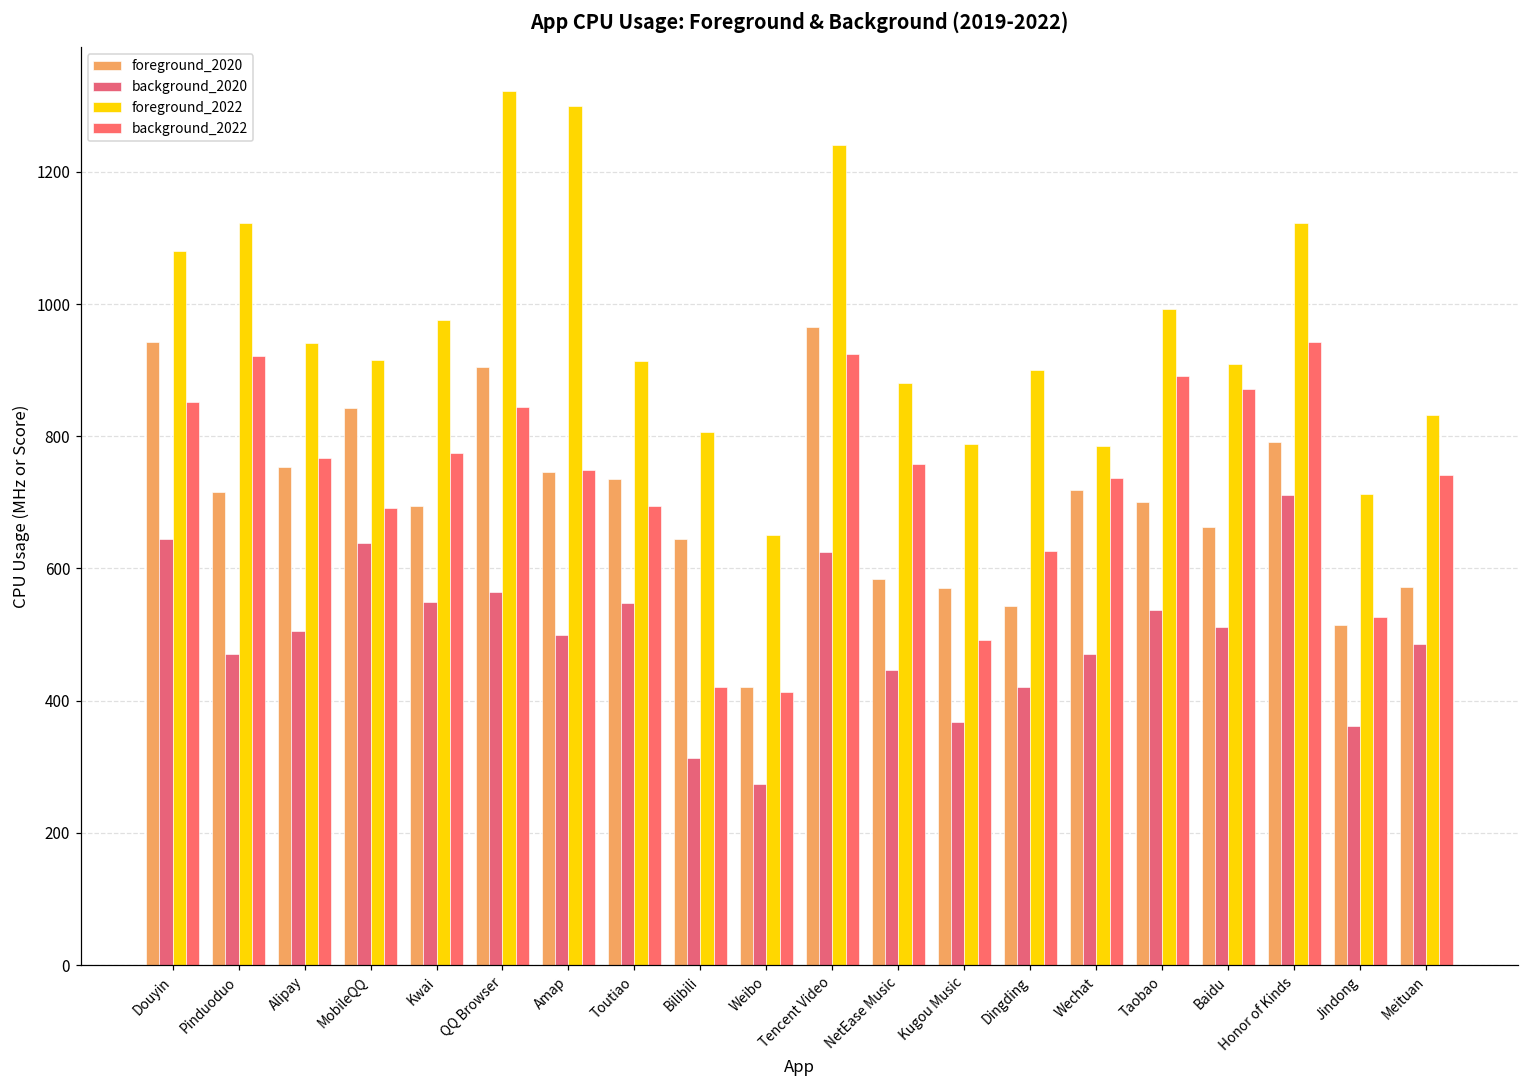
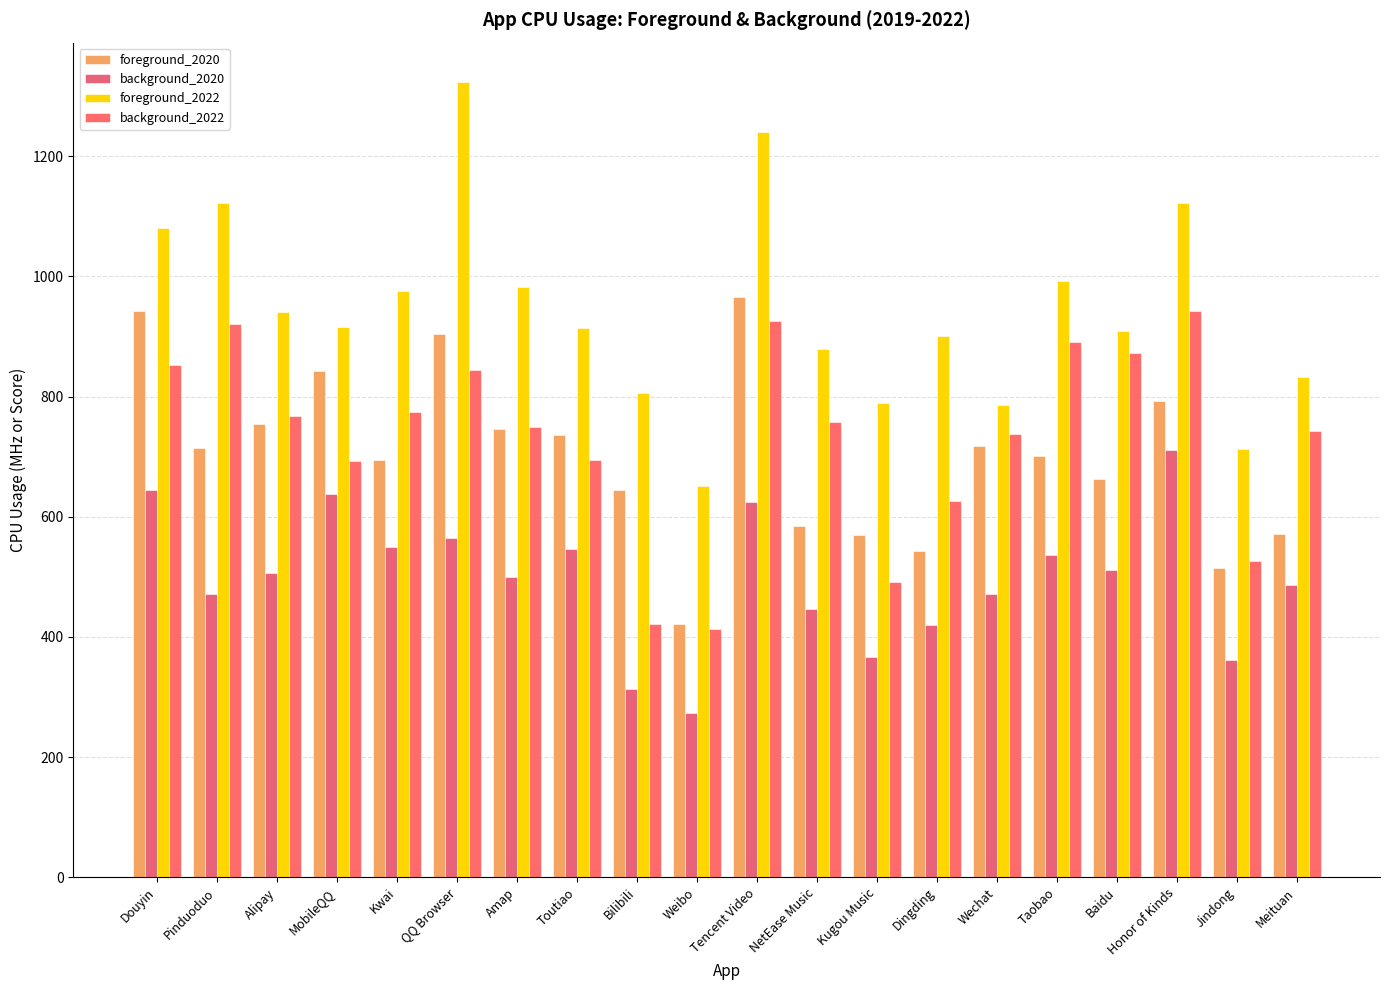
  {
    "foreground_2022": {
      "Douyin": 1080,
      "Pinduoduo": 1120,
      "Alipay": 940,
      "MobileQQ": 920,
      "Kwai": 980,
      "QQ Browser": 1320,
-     "Amap": 1300,
+     "Amap": 980,
      "Toutiao": 910,
      "Bilibili": 810,
      "Weibo": 650,
      "Tencent Video": 1240,
      "NetEase Music": 880,
      "Kugou Music": 790,
      "Dingding": 900,
      "Wechat": 790,
      "Taobao": 990,
      "Baidu": 910,
      "Honor of Kinds": 1120,
      "Jindong": 710,
      "Meituan": 830
    }
  }
